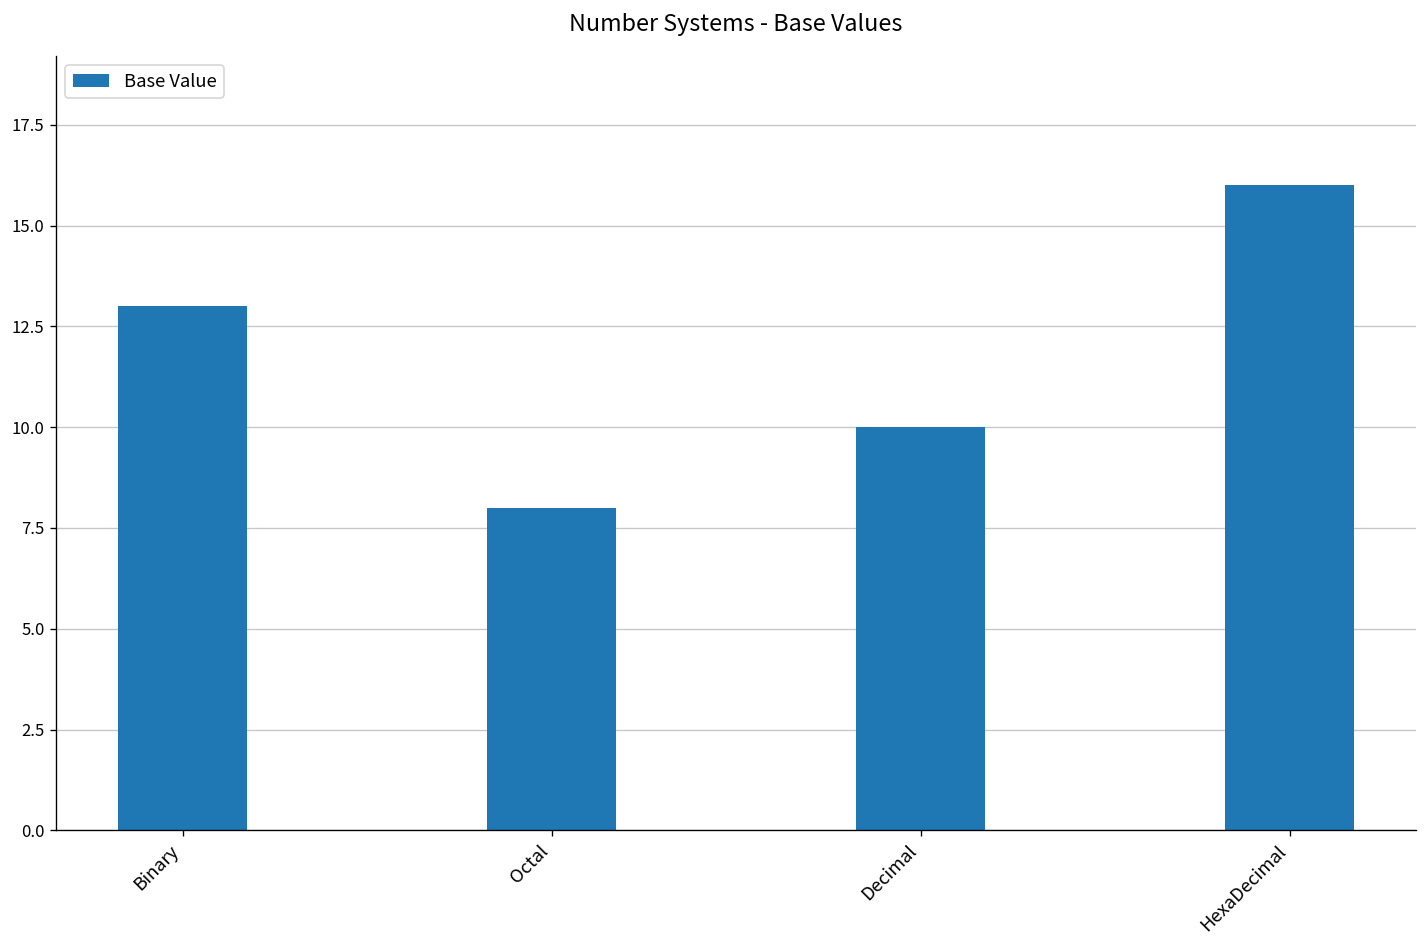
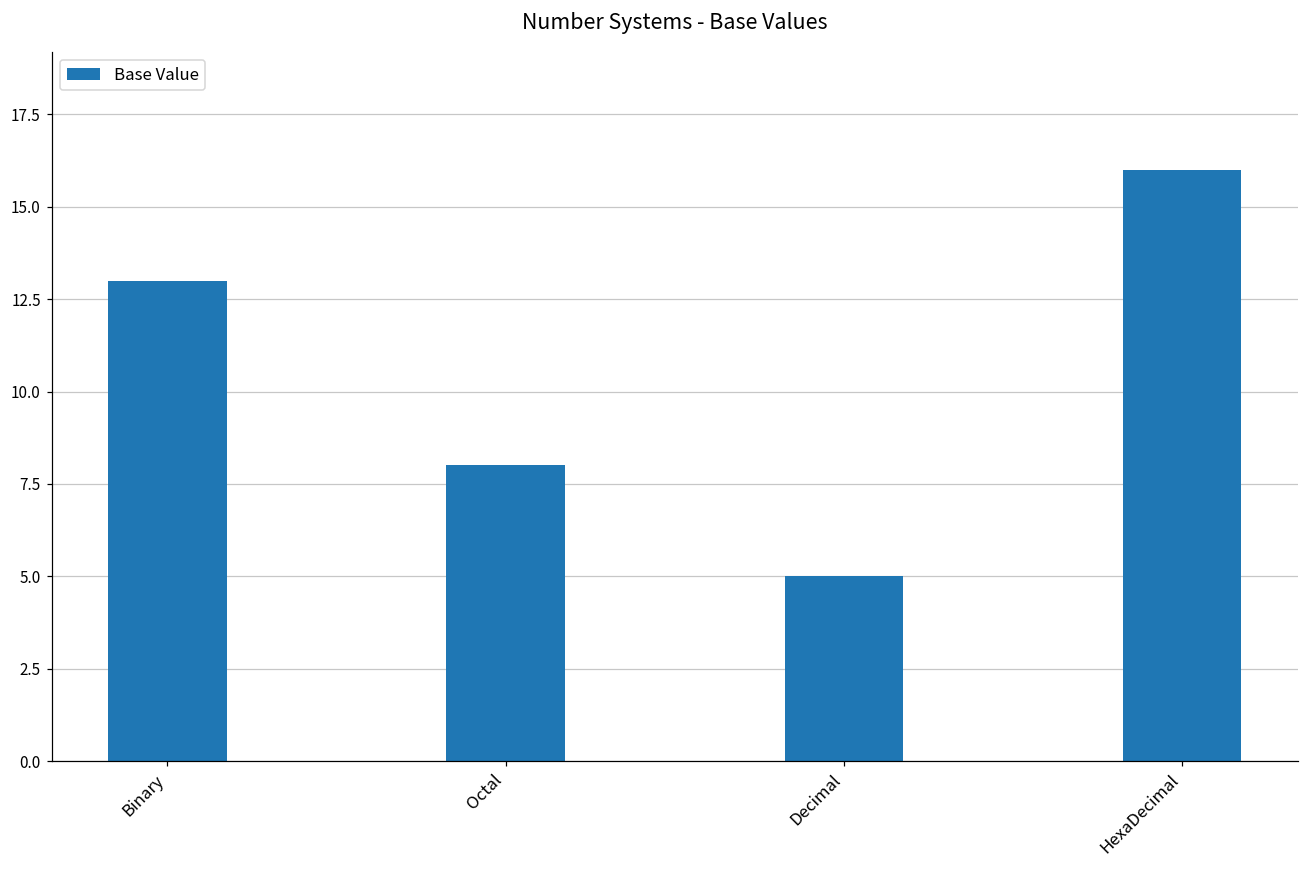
  {
    "Binary": 13,
    "Octal": 8,
-   "Decimal": 10,
+   "Decimal": 5,
    "HexaDecimal": 16
  }
